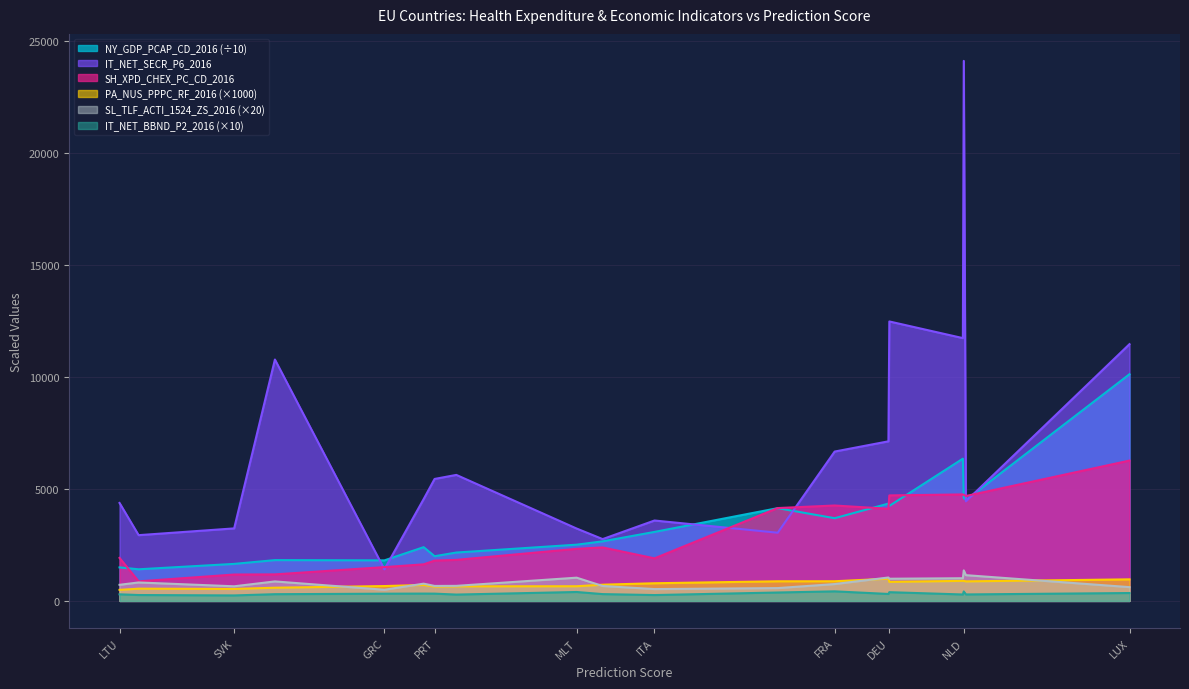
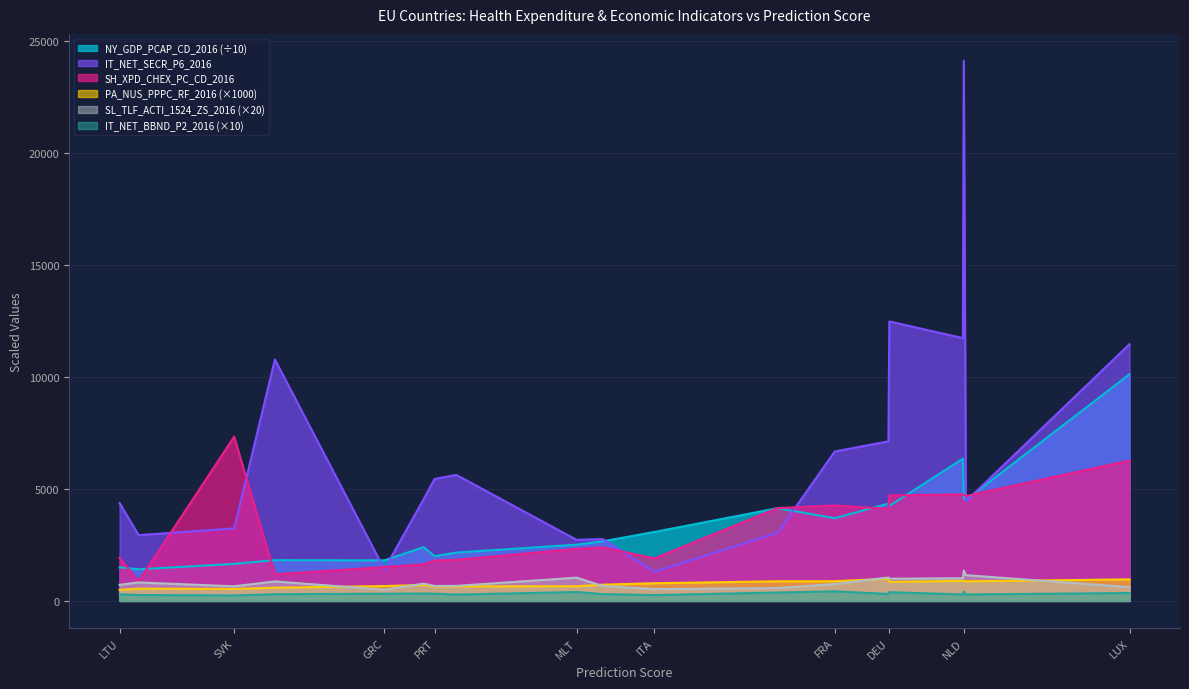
  {
    "NY_GDP_PCAP_CD_2016 (÷10)": {
      "LTU": 1500,
      "SVK": 1700,
      "GRC": 1800,
      "PRT": 2000,
      "MLT": 2500,
      "ITA": 3100,
      "FRA": 3700,
      "DEU": 4200,
      "NLD": 4600,
      "LUX": 10100
    },
    "IT_NET_SECR_P6_2016": {
      "LTU": 4400,
      "SVK": 3200,
      "PRT": 5500,
-     "MLT": 3200,
-     "ITA": 3600,
+     "MLT": 2700,
+     "ITA": 1300,
      "FRA": 6700,
      "DEU": 12500,
      "NLD": 24100,
      "LUX": 11500
    },
    "SH_XPD_CHEX_PC_CD_2016": {
      "LTU": 1900,
-     "SVK": 1200,
+     "SVK": 7300,
      "PRT": 1800,
      "MLT": 2300,
      "ITA": 1900,
      "FRA": 4300,
      "DEU": 4700,
      "NLD": 4700,
      "LUX": 6300
    },
    "PA_NUS_PPPC_RF_2016 (×1000)": {
      "LTU": 500,
      "SVK": 500,
      "GRC": 700,
      "MLT": 700,
      "ITA": 800,
      "FRA": 900,
      "DEU": 900,
      "NLD": 900,
      "LUX": 1000
    },
    "SL_TLF_ACTI_1524_ZS_2016 (×20)": {
      "LTU": 700,
      "SVK": 700,
      "GRC": 500,
      "MLT": 1000,
      "ITA": 500,
      "FRA": 800,
      "NLD": 1400,
      "LUX": 600
    },
    "IT_NET_BBND_P2_2016 (×10)": {
      "LTU": 300,
      "SVK": 200,
      "GRC": 300,
      "PRT": 300,
      "MLT": 400,
      "ITA": 300,
      "FRA": 400,
      "DEU": 400,
      "NLD": 400,
      "LUX": 400
    }
  }
